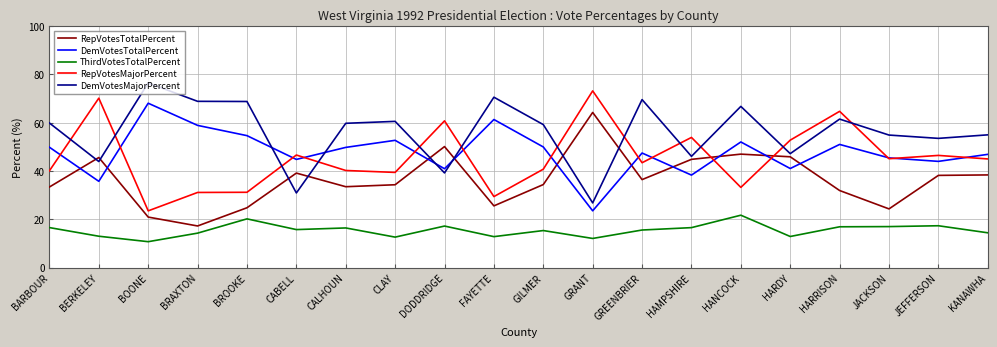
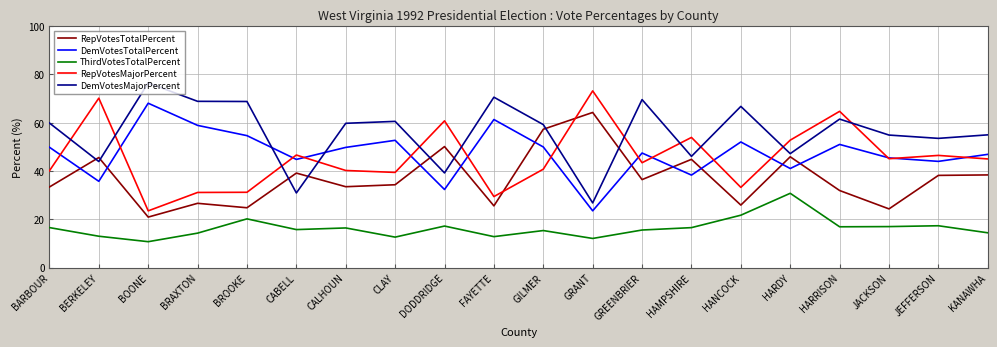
  {
    "RepVotesTotalPercent": {
      "BARBOUR": 33,
      "BERKELEY": 46,
      "BOONE": 21,
-     "BRAXTON": 17,
+     "BRAXTON": 27,
      "BROOKE": 25,
      "CABELL": 39,
      "CALHOUN": 34,
      "CLAY": 34,
      "DODDRIDGE": 50,
      "FAYETTE": 26,
-     "GILMER": 34,
+     "GILMER": 57,
      "GRANT": 64,
      "GREENBRIER": 36,
      "HAMPSHIRE": 45,
-     "HANCOCK": 47,
+     "HANCOCK": 26,
      "HARDY": 46,
      "HARRISON": 32,
      "JACKSON": 24,
      "JEFFERSON": 38,
      "KANAWHA": 38
    },
    "DemVotesTotalPercent": {
      "BARBOUR": 50,
      "BERKELEY": 36,
      "BOONE": 68,
      "BRAXTON": 59,
      "BROOKE": 55,
      "CABELL": 45,
      "CALHOUN": 50,
      "CLAY": 53,
-     "DODDRIDGE": 41,
+     "DODDRIDGE": 32,
      "FAYETTE": 61,
      "GILMER": 50,
      "GRANT": 24,
      "GREENBRIER": 47,
      "HAMPSHIRE": 38,
      "HANCOCK": 52,
      "HARDY": 41,
      "HARRISON": 51,
      "JEFFERSON": 44,
      "KANAWHA": 47
    },
    "ThirdVotesTotalPercent": {
      "BARBOUR": 17,
      "BERKELEY": 13,
      "BOONE": 11,
      "BRAXTON": 14,
      "BROOKE": 20,
      "CABELL": 16,
      "CALHOUN": 16,
      "CLAY": 13,
      "DODDRIDGE": 17,
      "FAYETTE": 13,
      "GILMER": 15,
      "GRANT": 12,
      "GREENBRIER": 16,
      "HAMPSHIRE": 17,
      "HANCOCK": 22,
-     "HARDY": 13,
+     "HARDY": 31,
      "HARRISON": 17,
      "JACKSON": 17,
      "JEFFERSON": 17,
      "KANAWHA": 14
    },
    "RepVotesMajorPercent": {
      "BARBOUR": 40,
      "BERKELEY": 70,
      "BOONE": 24,
      "BRAXTON": 31,
      "BROOKE": 31,
      "CABELL": 47,
      "CALHOUN": 40,
      "CLAY": 39,
      "DODDRIDGE": 61,
      "FAYETTE": 29,
      "GILMER": 41,
      "GRANT": 73,
      "GREENBRIER": 43,
      "HAMPSHIRE": 54,
      "HANCOCK": 33,
      "HARDY": 53,
      "HARRISON": 65,
      "JEFFERSON": 46,
      "KANAWHA": 45
    },
    "DemVotesMajorPercent": {
      "BARBOUR": 60,
      "BERKELEY": 44,
      "BRAXTON": 69,
      "BROOKE": 69,
      "CABELL": 31,
      "CALHOUN": 60,
      "CLAY": 61,
      "DODDRIDGE": 39,
      "FAYETTE": 71,
      "GILMER": 59,
      "GRANT": 27,
      "GREENBRIER": 70,
      "HAMPSHIRE": 46,
      "HANCOCK": 67,
      "HARDY": 47,
      "HARRISON": 62,
      "JACKSON": 55,
      "JEFFERSON": 54,
      "KANAWHA": 55
    }
  }
